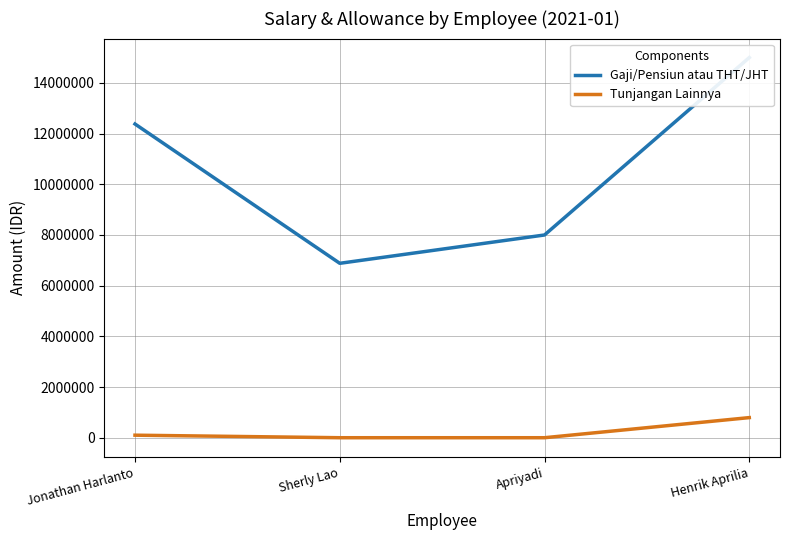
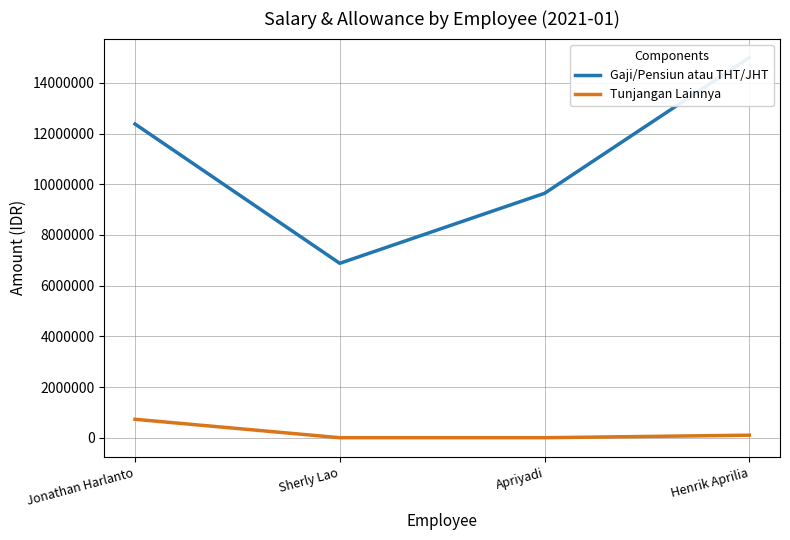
  {
    "Gaji/Pensiun atau THT/JHT": {
      "Jonathan Harlanto": 12400000,
      "Sherly Lao": 6900000,
-     "Apriyadi": 8000000
+     "Apriyadi": 9600000
    },
    "Tunjangan Lainnya": {
-     "Jonathan Harlanto": 100000,
+     "Jonathan Harlanto": 700000,
      "Sherly Lao": 0,
      "Apriyadi": 0,
-     "Henrik Aprilia": 800000
+     "Henrik Aprilia": 100000
    }
  }
